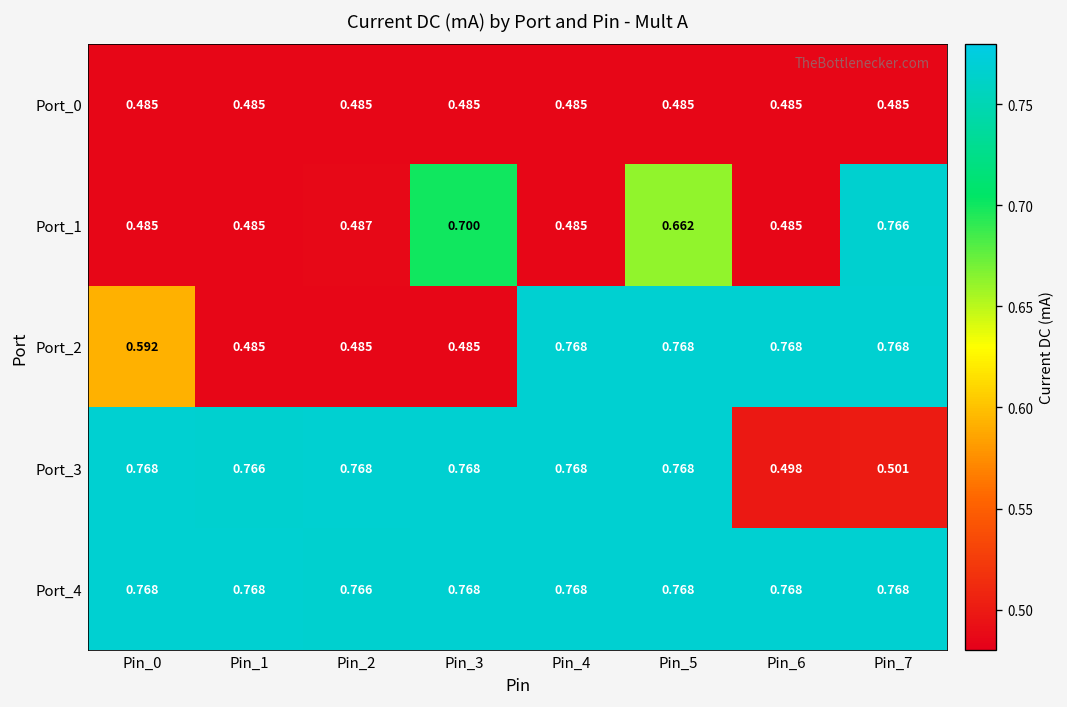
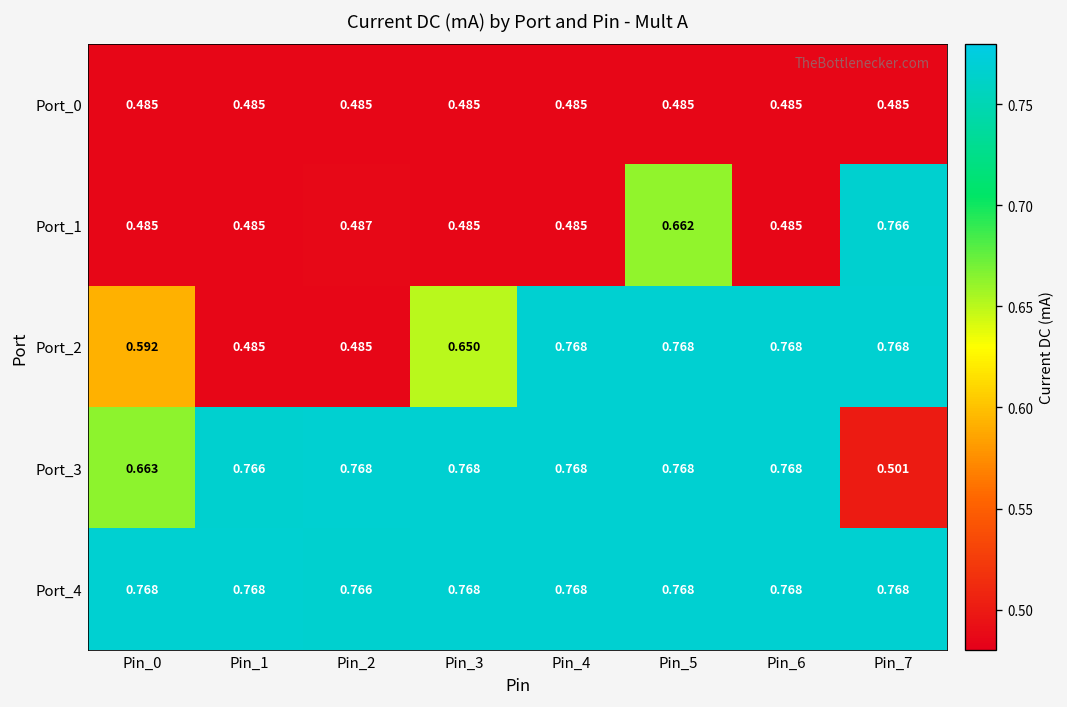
  {
    "Port_0": {
      "Pin_0": 0.485,
      "Pin_1": 0.485,
      "Pin_2": 0.485,
      "Pin_3": 0.485,
      "Pin_4": 0.485,
      "Pin_5": 0.485,
      "Pin_6": 0.485
    },
    "Port_1": {
      "Pin_0": 0.485,
      "Pin_1": 0.485,
      "Pin_2": 0.487,
-     "Pin_3": 0.700,
+     "Pin_3": 0.485,
      "Pin_4": 0.485,
      "Pin_5": 0.662,
      "Pin_6": 0.485,
      "Pin_7": 0.766
    },
    "Port_2": {
      "Pin_0": 0.592,
      "Pin_1": 0.485,
      "Pin_2": 0.485,
-     "Pin_3": 0.485,
+     "Pin_3": 0.650,
      "Pin_4": 0.768,
      "Pin_5": 0.768,
      "Pin_6": 0.768,
      "Pin_7": 0.768
    },
    "Port_3": {
-     "Pin_0": 0.768,
+     "Pin_0": 0.663,
      "Pin_1": 0.766,
      "Pin_2": 0.768,
      "Pin_3": 0.768,
      "Pin_4": 0.768,
      "Pin_5": 0.768,
-     "Pin_6": 0.498,
+     "Pin_6": 0.768,
      "Pin_7": 0.501
    },
    "Port_4": {
      "Pin_0": 0.768,
      "Pin_1": 0.768,
      "Pin_2": 0.766,
      "Pin_3": 0.768,
      "Pin_4": 0.768,
      "Pin_5": 0.768,
      "Pin_6": 0.768,
      "Pin_7": 0.768
    }
  }
